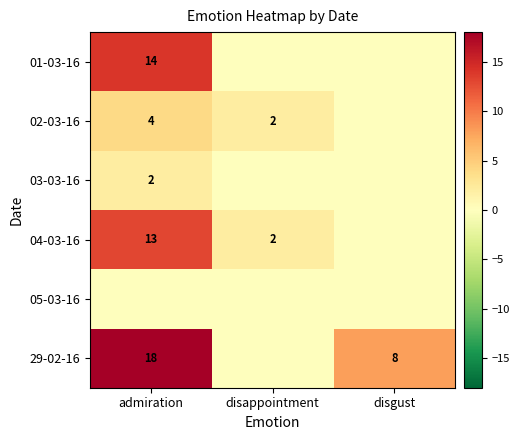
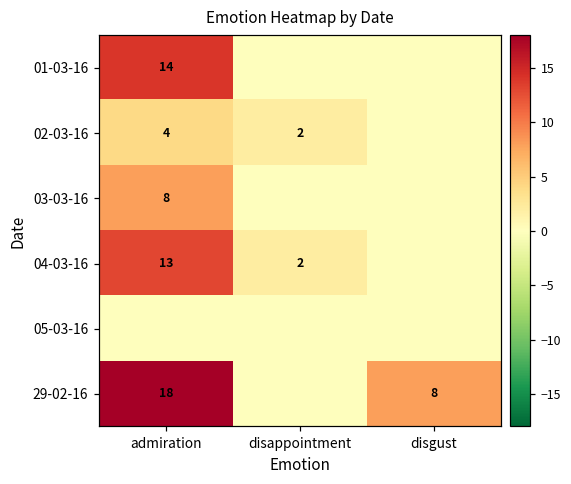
  {
    "01-03-16": {
      "admiration": 14
    },
    "02-03-16": {
      "admiration": 4,
      "disappointment": 2
    },
    "03-03-16": {
-     "admiration": 2
+     "admiration": 8
    },
    "04-03-16": {
      "admiration": 13,
      "disappointment": 2
    },
    "29-02-16": {
      "admiration": 18,
      "disgust": 8
    }
  }
